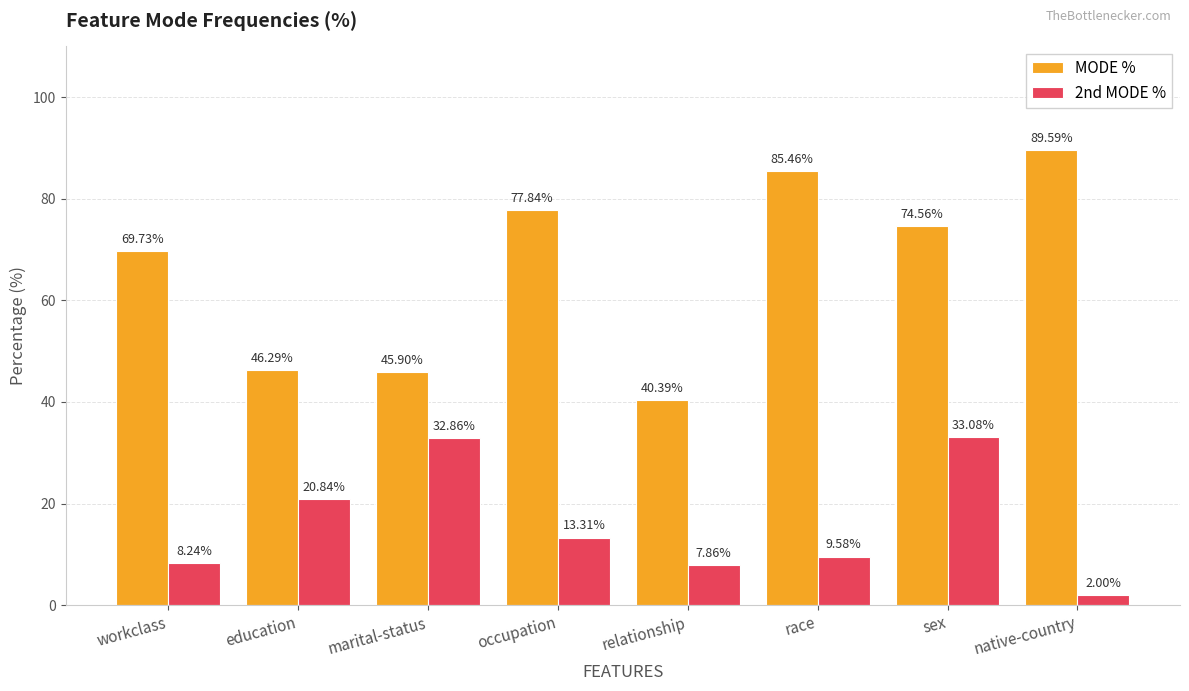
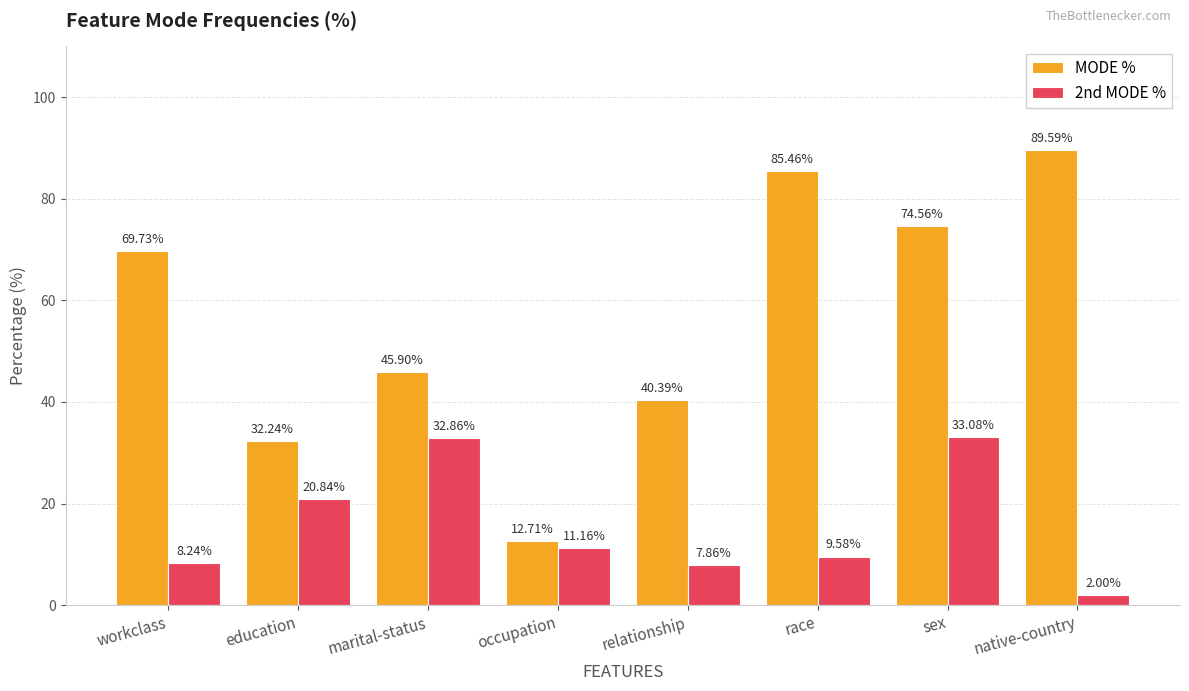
  {
    "MODE %": {
      "workclass": "69.73%",
-     "education": "46.29%",
+     "education": "32.24%",
      "marital-status": "45.90%",
-     "occupation": "77.84%",
+     "occupation": "12.71%",
      "relationship": "40.39%",
      "race": "85.46%",
      "sex": "74.56%",
      "native-country": "89.59%"
    },
    "2nd MODE %": {
      "workclass": "8.24%",
      "education": "20.84%",
      "marital-status": "32.86%",
-     "occupation": "13.31%",
+     "occupation": "11.16%",
      "relationship": "7.86%",
      "race": "9.58%",
      "sex": "33.08%",
      "native-country": "2.00%"
    }
  }
